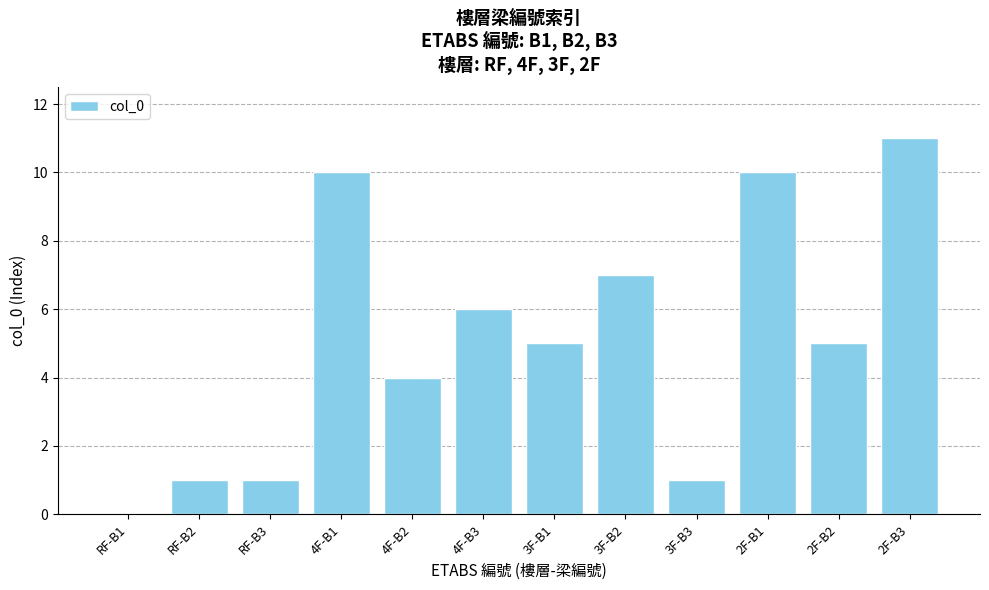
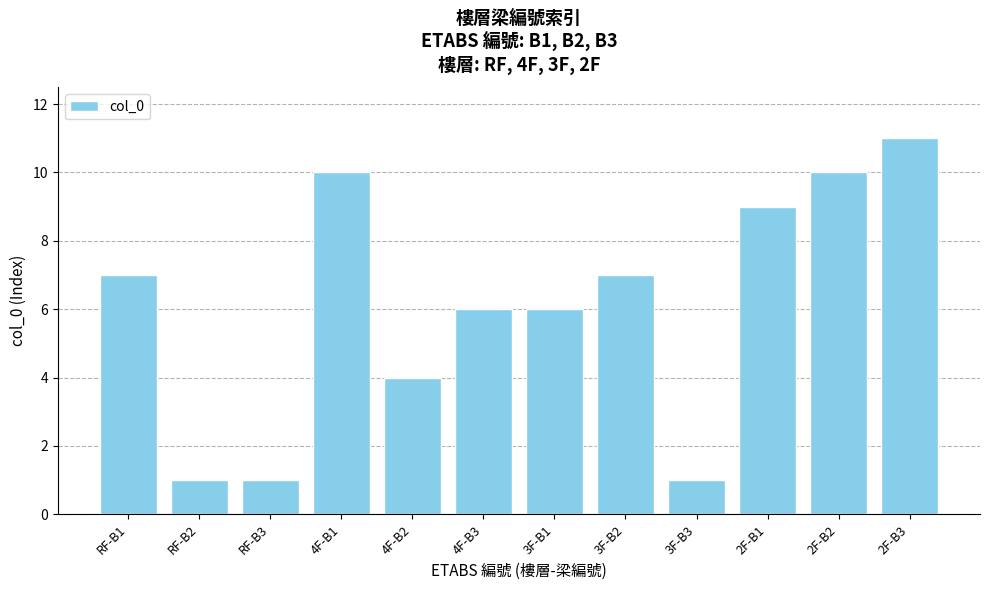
  {
-   "RF-B1": 0,
+   "RF-B1": 7,
    "RF-B2": 1,
    "RF-B3": 1,
    "4F-B1": 10,
    "4F-B2": 4,
    "4F-B3": 6,
-   "3F-B1": 5,
+   "3F-B1": 6,
    "3F-B2": 7,
    "3F-B3": 1,
-   "2F-B1": 10,
-   "2F-B2": 5,
+   "2F-B1": 9,
+   "2F-B2": 10,
    "2F-B3": 11
  }
